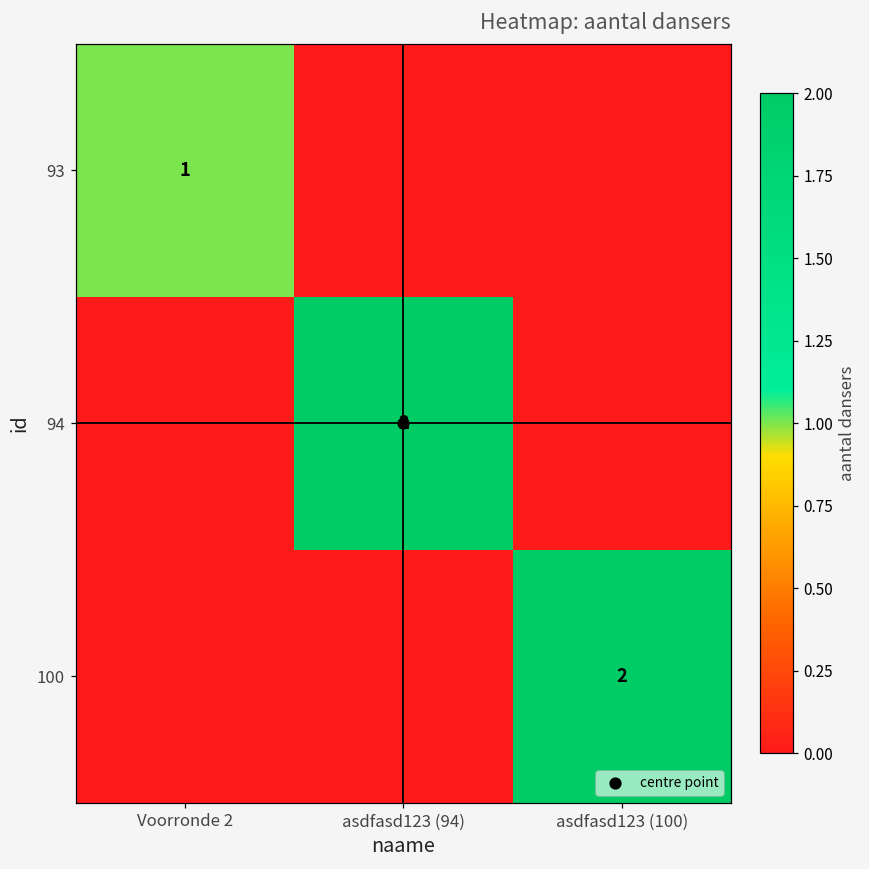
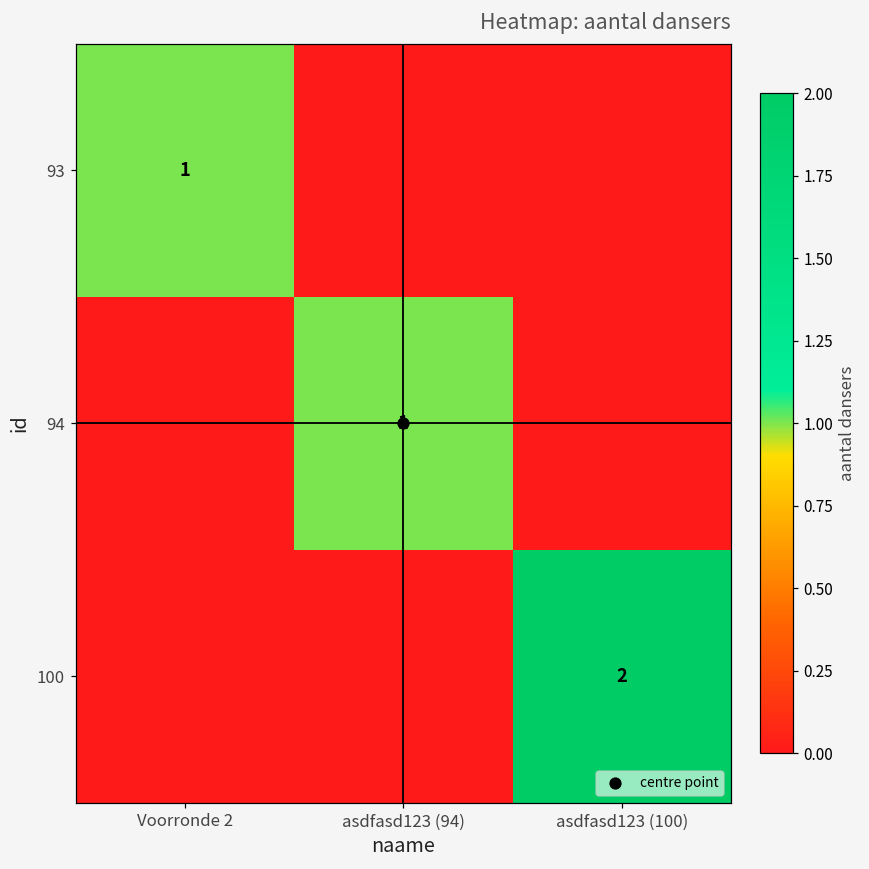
  {
    "93": {
      "Voorronde 2": 1
    },
    "94": {
-     "asdfasd123 (94)": 2
+     "asdfasd123 (94)": 1
    },
    "100": {
      "asdfasd123 (100)": 2
    }
  }
